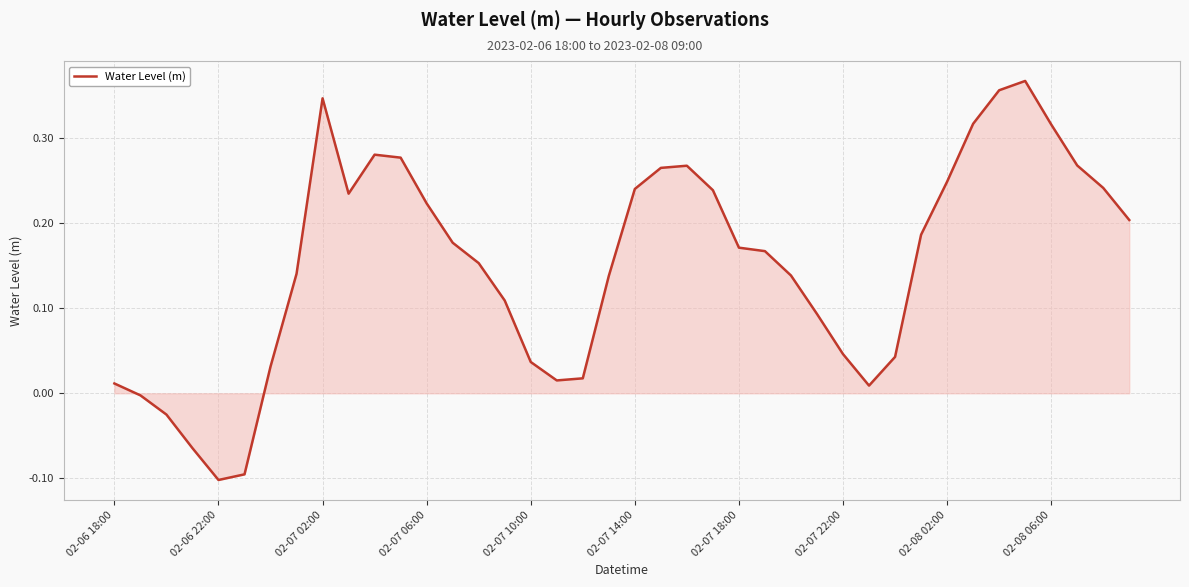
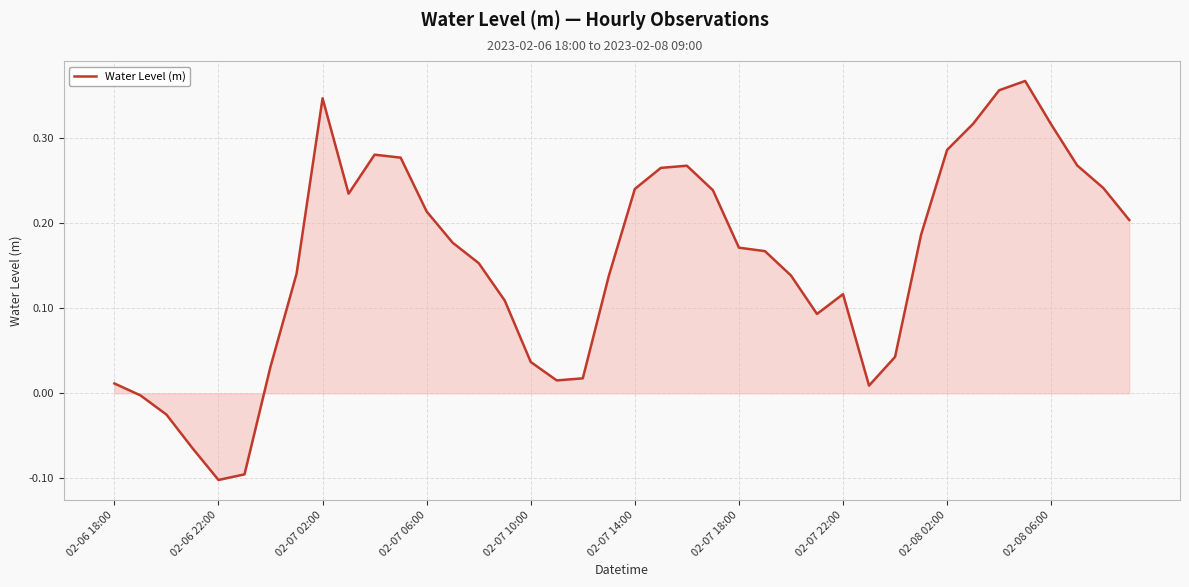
  {
    "Water Level (m)": {
      "02-06 22:00": -0.10,
-     "02-07 06:00": 0.22,
-     "02-07 22:00": 0.05,
-     "02-08 02:00": 0.25
+     "02-07 06:00": 0.21,
+     "02-07 22:00": 0.12,
+     "02-08 02:00": 0.29
    }
  }
